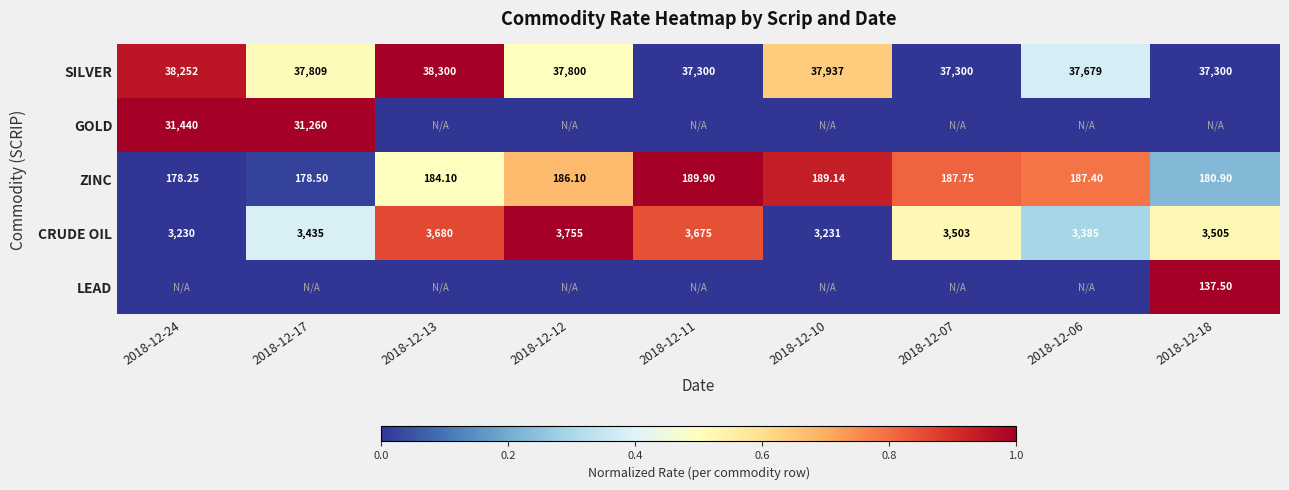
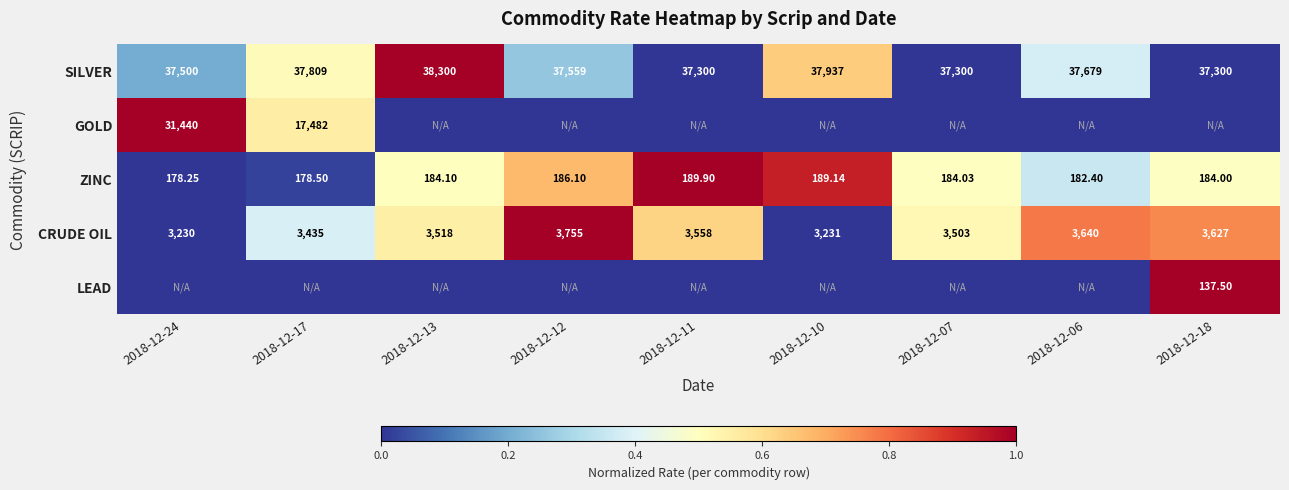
  {
    "SILVER": {
-     "2018-12-24": "38,252",
+     "2018-12-24": "37,500",
      "2018-12-17": "37,809",
      "2018-12-13": "38,300",
-     "2018-12-12": "37,800",
+     "2018-12-12": "37,559",
      "2018-12-11": "37,300",
      "2018-12-10": "37,937",
      "2018-12-07": "37,300",
      "2018-12-06": "37,679",
      "2018-12-18": "37,300"
    },
    "GOLD": {
      "2018-12-24": "31,440",
-     "2018-12-17": "31,260"
+     "2018-12-17": "17,482"
    },
    "ZINC": {
      "2018-12-24": "178.25",
      "2018-12-17": "178.50",
      "2018-12-13": "184.10",
      "2018-12-12": "186.10",
      "2018-12-11": "189.90",
      "2018-12-10": "189.14",
-     "2018-12-07": "187.75",
-     "2018-12-06": "187.40",
-     "2018-12-18": "180.90"
+     "2018-12-07": "184.03",
+     "2018-12-06": "182.40",
+     "2018-12-18": "184.00"
    },
    "CRUDE OIL": {
      "2018-12-24": "3,230",
      "2018-12-17": "3,435",
-     "2018-12-13": "3,680",
+     "2018-12-13": "3,518",
      "2018-12-12": "3,755",
-     "2018-12-11": "3,675",
+     "2018-12-11": "3,558",
      "2018-12-10": "3,231",
      "2018-12-07": "3,503",
-     "2018-12-06": "3,385",
-     "2018-12-18": "3,505"
+     "2018-12-06": "3,640",
+     "2018-12-18": "3,627"
    },
    "LEAD": {
      "2018-12-18": "137.50"
    }
  }
